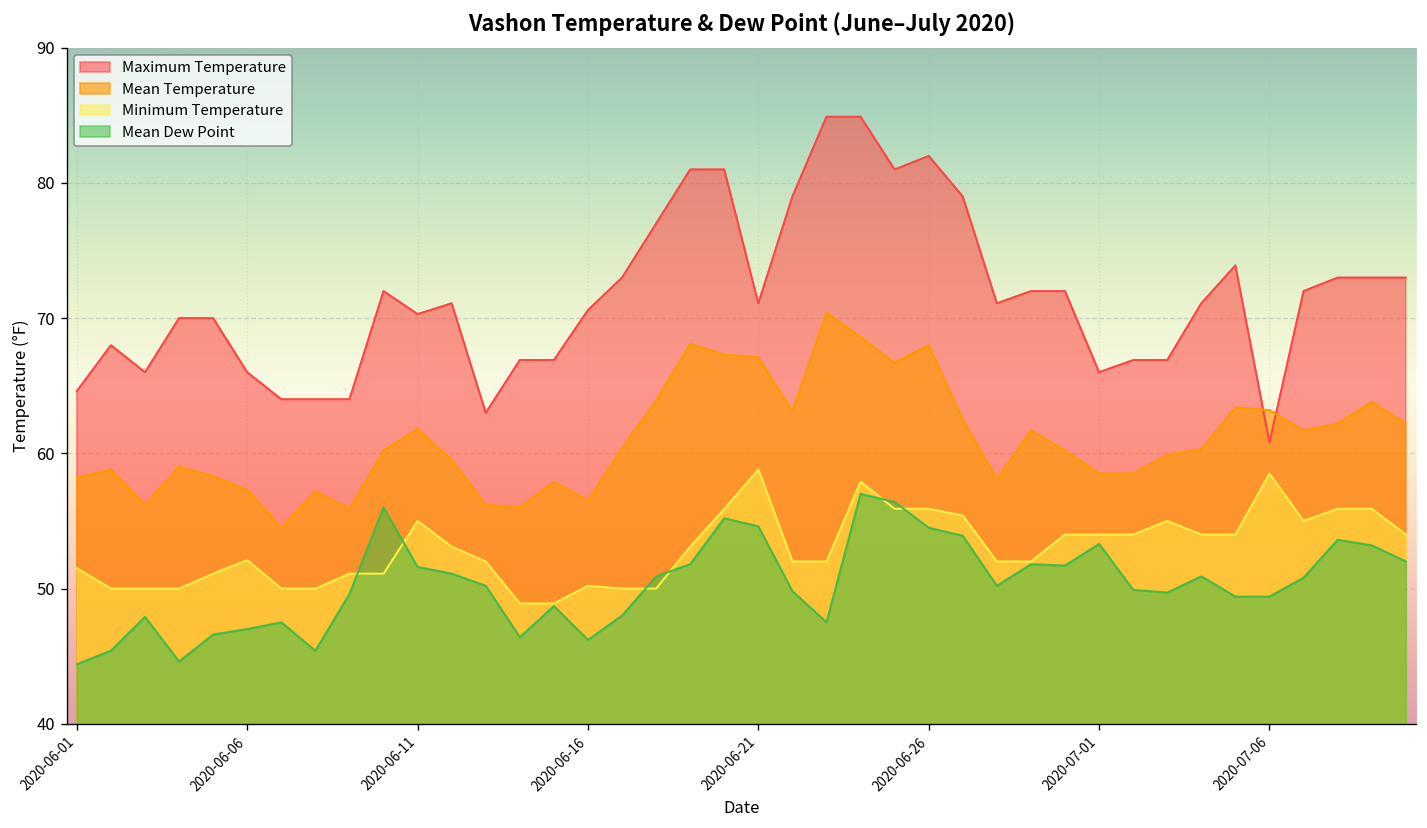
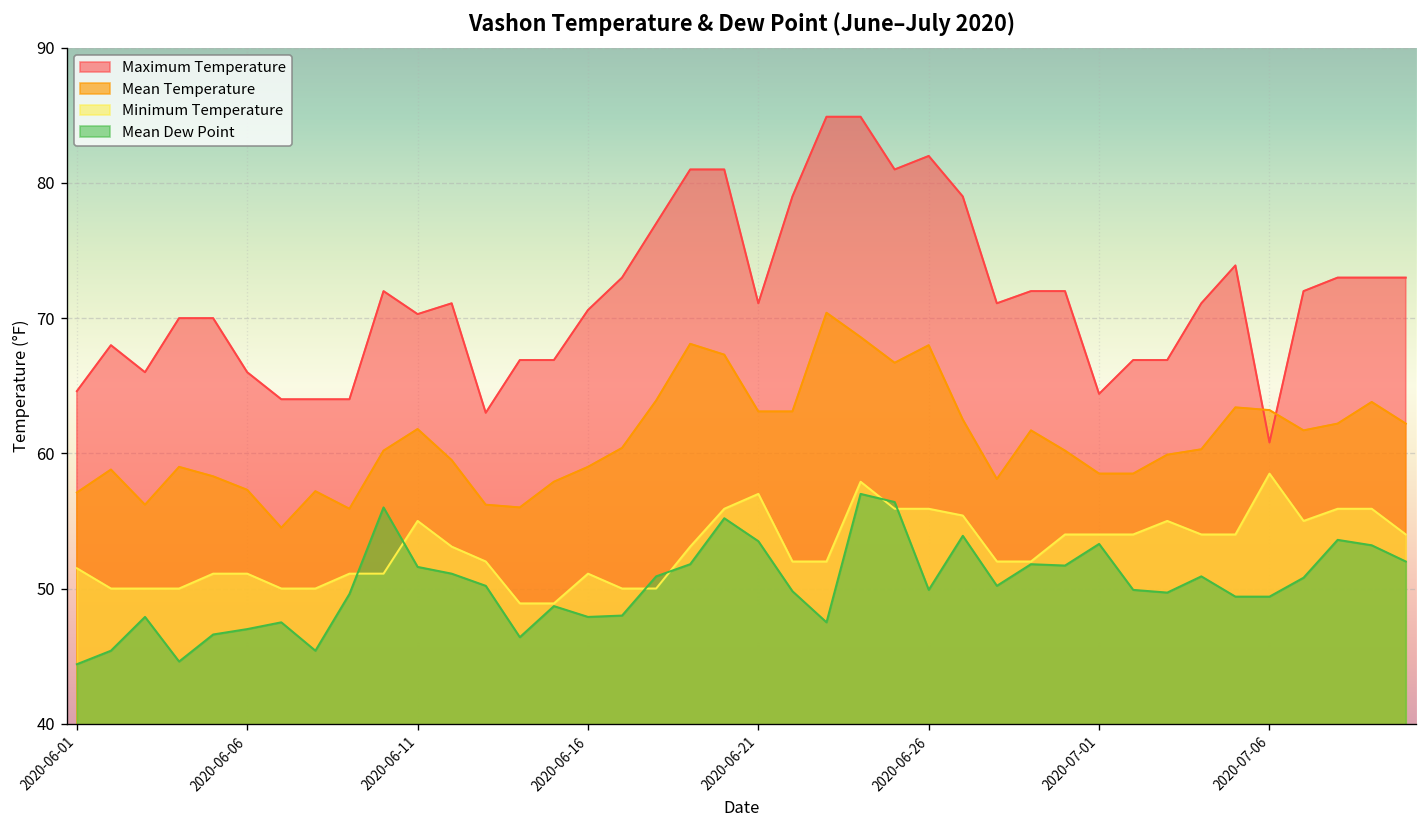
  {
    "Maximum Temperature": {
      "2020-06-01": 64.6,
      "2020-06-06": 66.0,
      "2020-06-11": 70.3,
      "2020-06-16": 70.6,
      "2020-06-21": 71.1,
      "2020-06-26": 82.0,
-     "2020-07-01": 66.0,
+     "2020-07-01": 64.4,
      "2020-07-06": 60.8
    },
    "Mean Temperature": {
-     "2020-06-01": 58.2,
+     "2020-06-01": 57.1,
      "2020-06-06": 57.3,
      "2020-06-11": 61.8,
-     "2020-06-16": 56.5,
-     "2020-06-21": 67.1,
+     "2020-06-16": 59.0,
+     "2020-06-21": 63.1,
      "2020-06-26": 68.0,
      "2020-07-01": 58.5,
      "2020-07-06": 63.2
    },
    "Minimum Temperature": {
      "2020-06-01": 51.5,
-     "2020-06-06": 52.1,
+     "2020-06-06": 51.1,
      "2020-06-11": 55.0,
-     "2020-06-16": 50.2,
-     "2020-06-21": 58.8,
+     "2020-06-16": 51.1,
+     "2020-06-21": 57.0,
      "2020-06-26": 55.9,
      "2020-07-01": 54.0,
      "2020-07-06": 58.5
    },
    "Mean Dew Point": {
      "2020-06-01": 44.4,
      "2020-06-06": 47.0,
      "2020-06-11": 51.6,
-     "2020-06-16": 46.2,
-     "2020-06-21": 54.6,
-     "2020-06-26": 54.5,
+     "2020-06-16": 47.9,
+     "2020-06-21": 53.5,
+     "2020-06-26": 49.9,
      "2020-07-01": 53.3,
      "2020-07-06": 49.4
    }
  }
